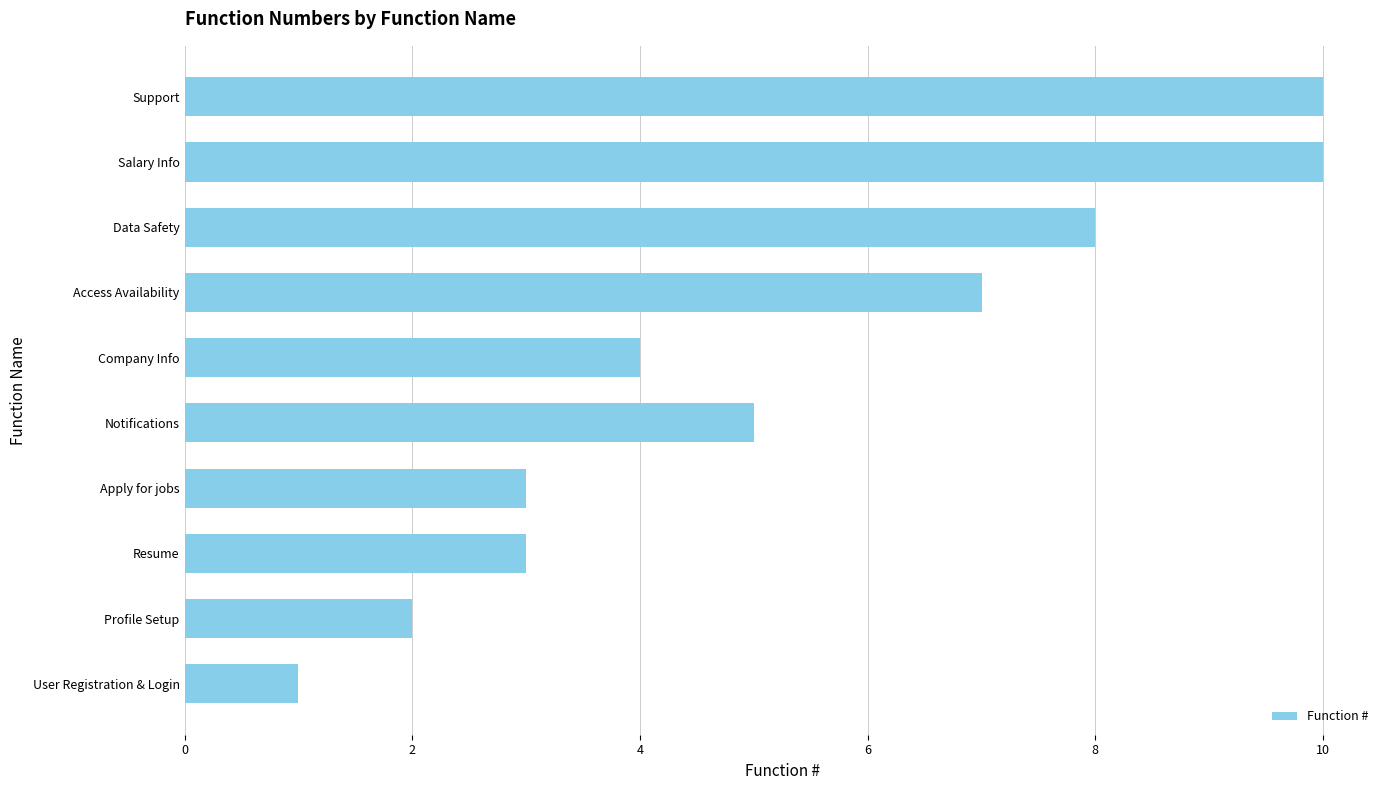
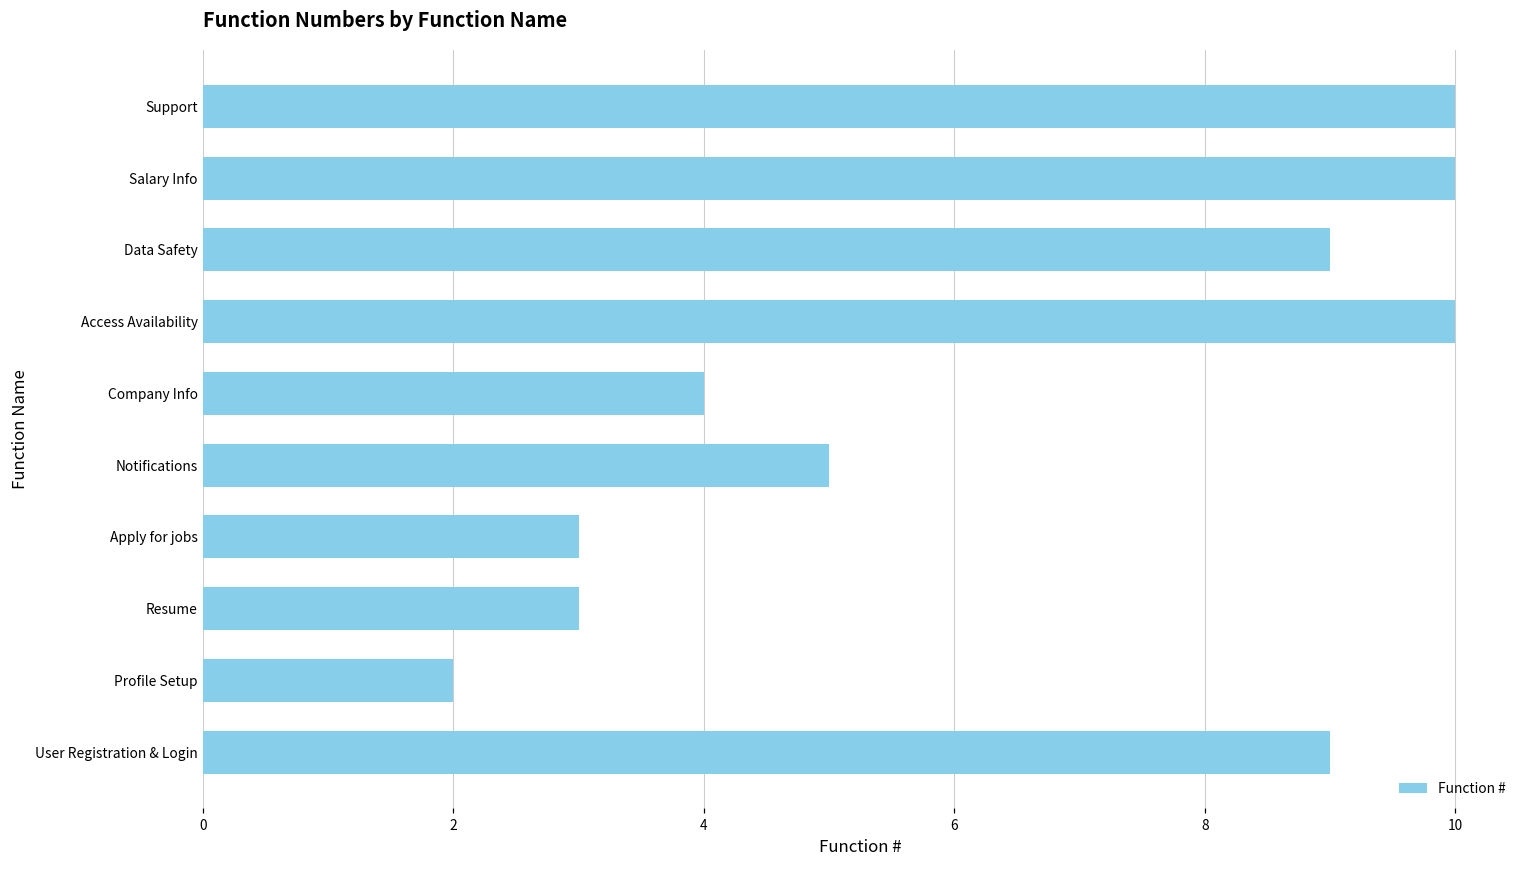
  {
    "Support": 10,
    "Salary Info": 10,
-   "Data Safety": 8,
-   "Access Availability": 7,
+   "Data Safety": 9,
+   "Access Availability": 10,
    "Company Info": 4,
    "Notifications": 5,
    "Apply for jobs": 3,
    "Resume": 3,
    "Profile Setup": 2,
-   "User Registration & Login": 1
+   "User Registration & Login": 9
  }
